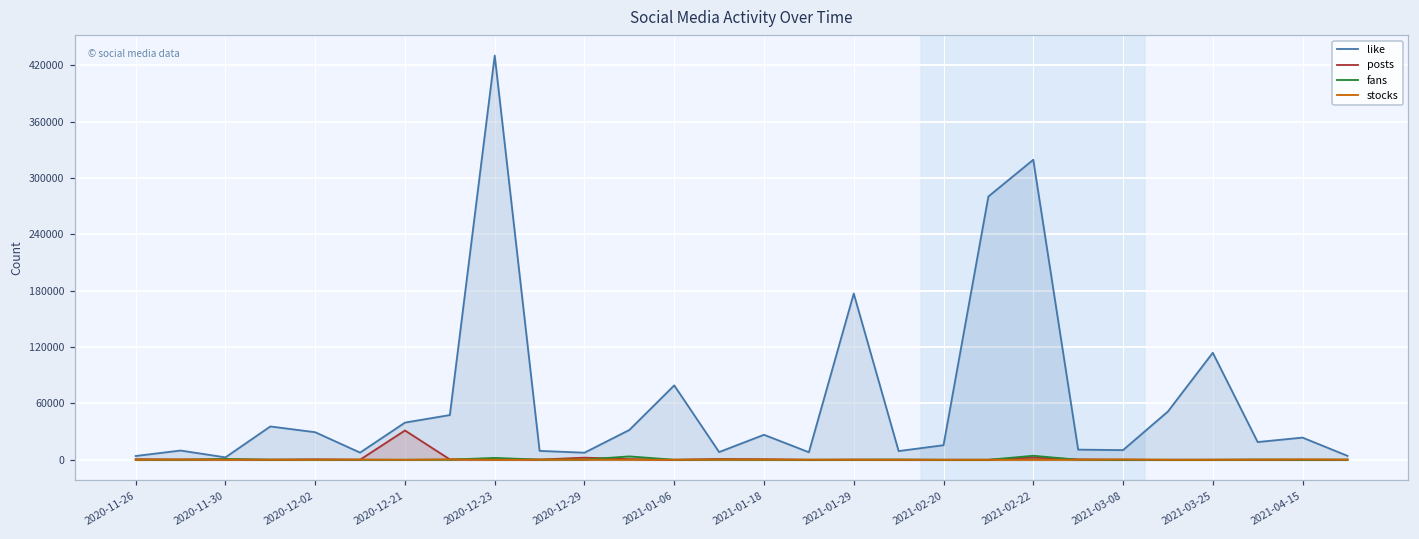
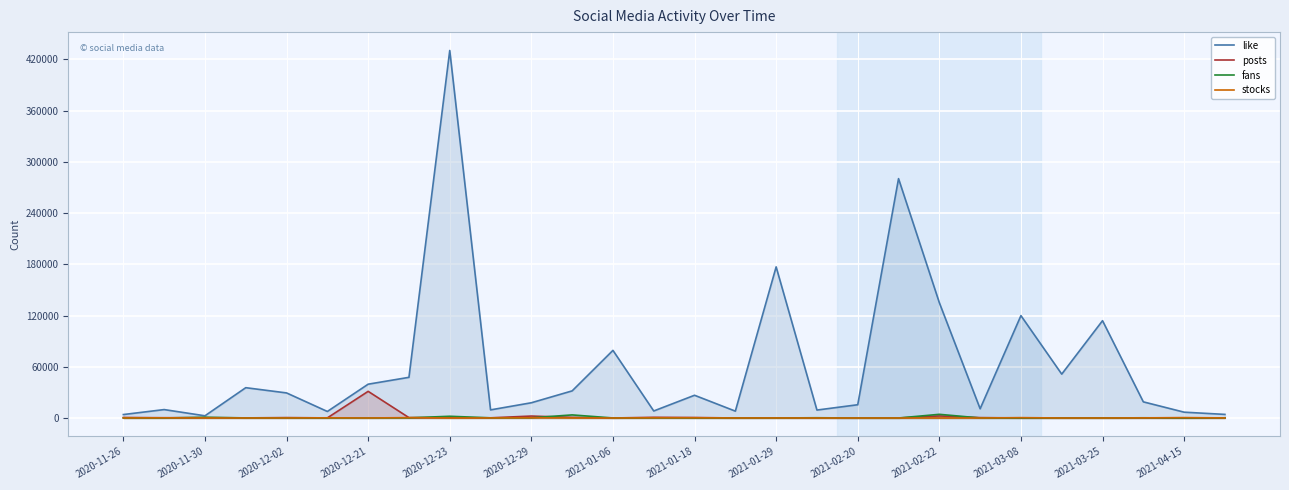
  {
    "like": {
      "2020-11-26": 0,
      "2020-12-02": 30000,
      "2020-12-21": 40000,
      "2020-12-23": 430000,
-     "2020-12-29": 10000,
+     "2020-12-29": 20000,
      "2021-01-06": 80000,
      "2021-01-18": 30000,
      "2021-01-29": 180000,
      "2021-02-20": 20000,
-     "2021-02-22": 320000,
-     "2021-03-08": 10000,
+     "2021-02-22": 140000,
+     "2021-03-08": 120000,
      "2021-03-25": 110000,
-     "2021-04-15": 20000
+     "2021-04-15": 10000
    },
    "posts": {
      "2020-12-21": 30000
    }
  }
